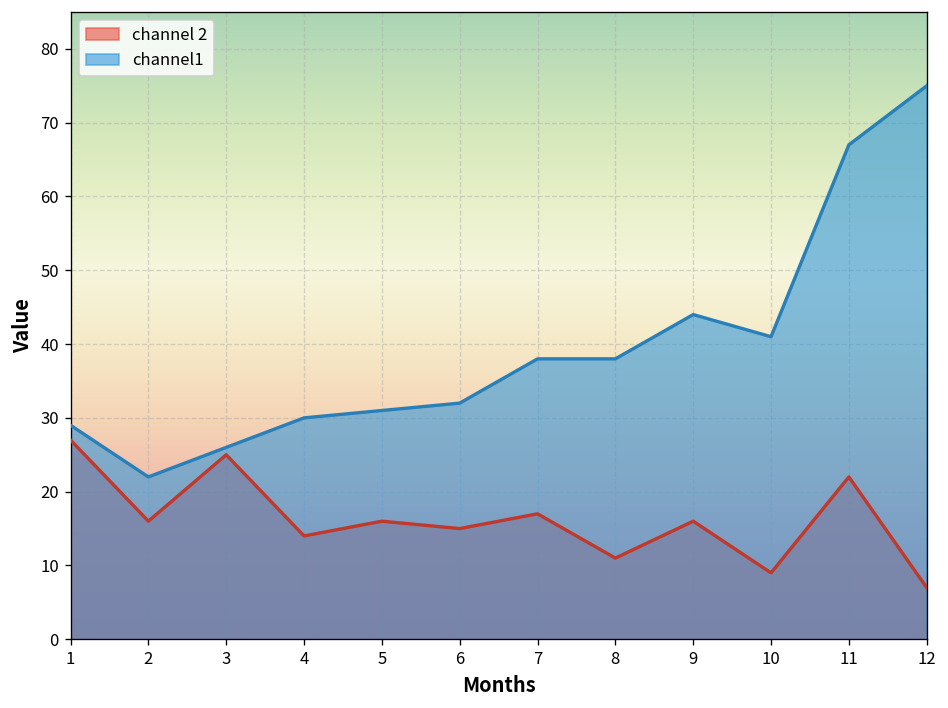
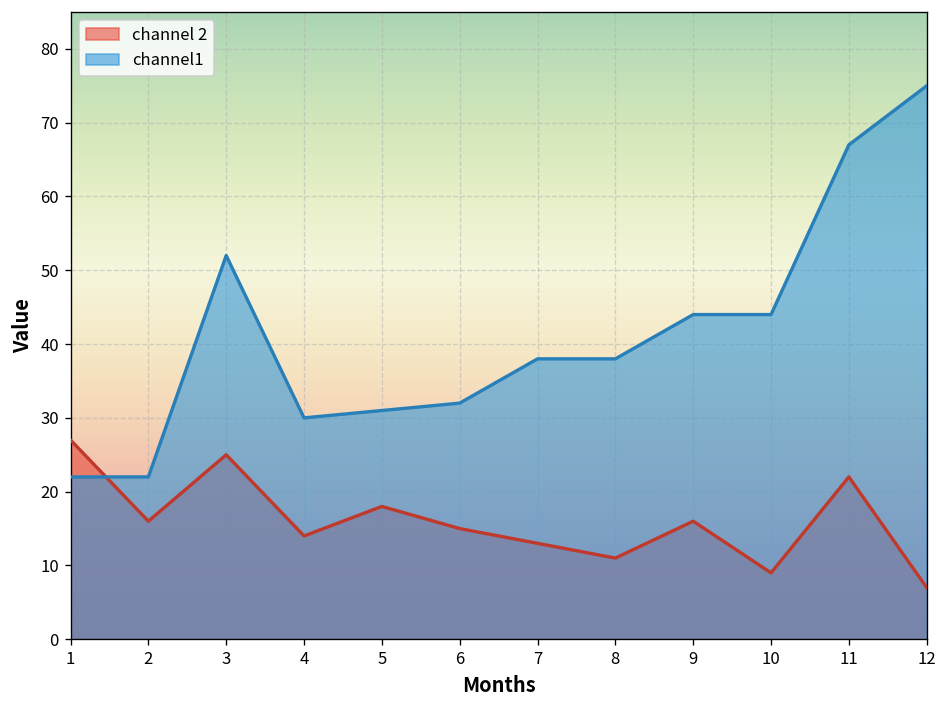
  {
    "channel 2": {
      "1": 27,
      "2": 16,
      "3": 25,
      "4": 14,
-     "5": 16,
+     "5": 18,
      "6": 15,
-     "7": 17,
+     "7": 13,
      "8": 11,
      "9": 16,
      "10": 9,
      "11": 22,
      "12": 7
    },
    "channel1": {
-     "1": 29,
+     "1": 22,
      "2": 22,
-     "3": 26,
+     "3": 52,
      "4": 30,
      "5": 31,
      "6": 32,
      "7": 38,
      "8": 38,
      "9": 44,
-     "10": 41,
+     "10": 44,
      "11": 67,
      "12": 75
    }
  }
